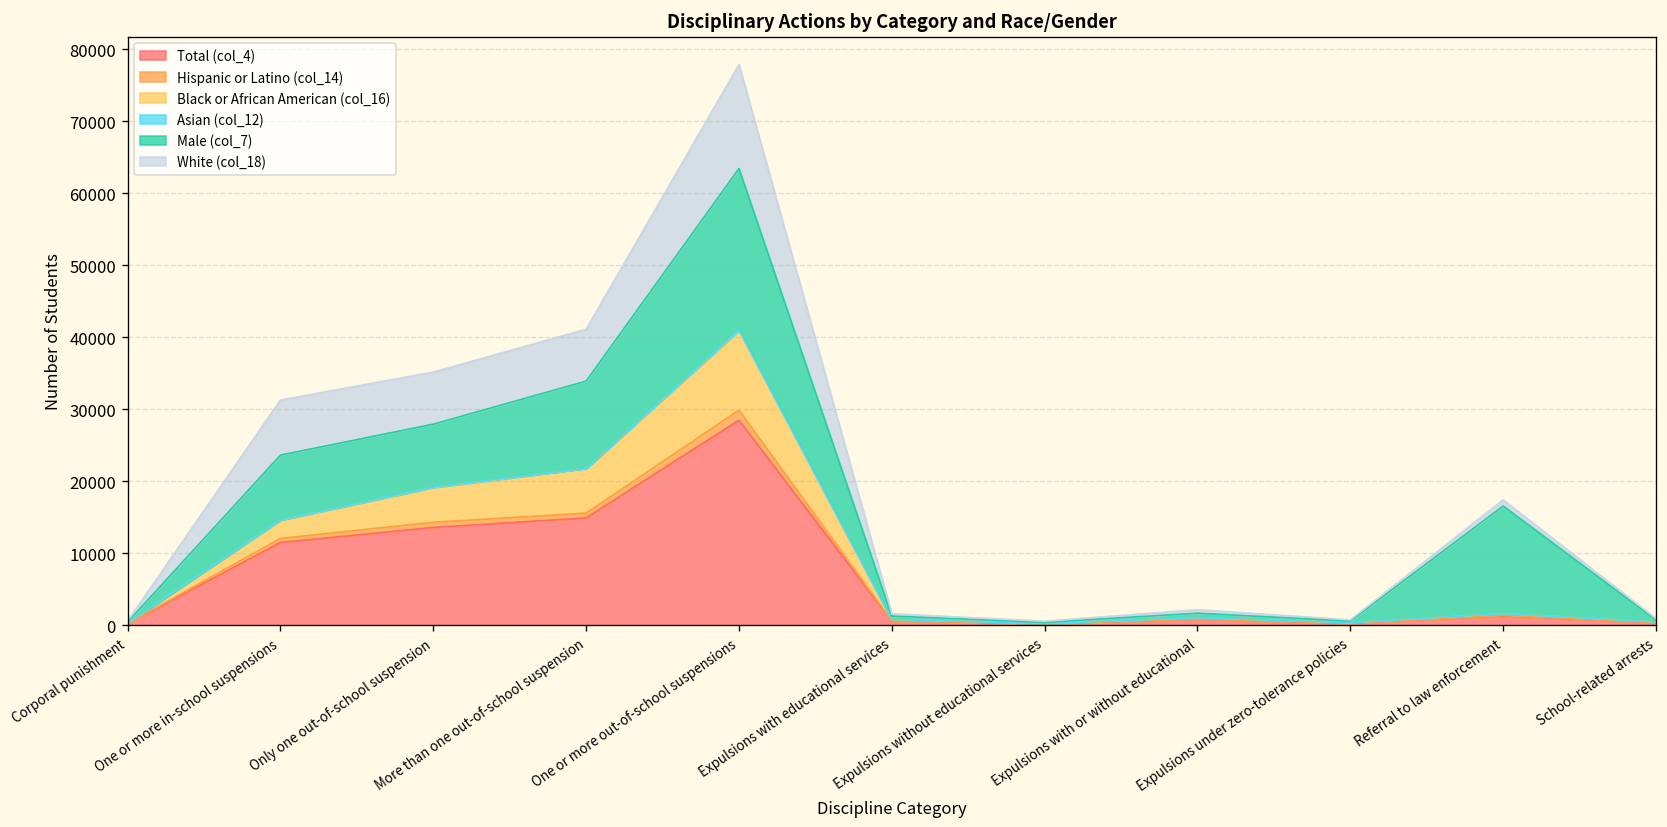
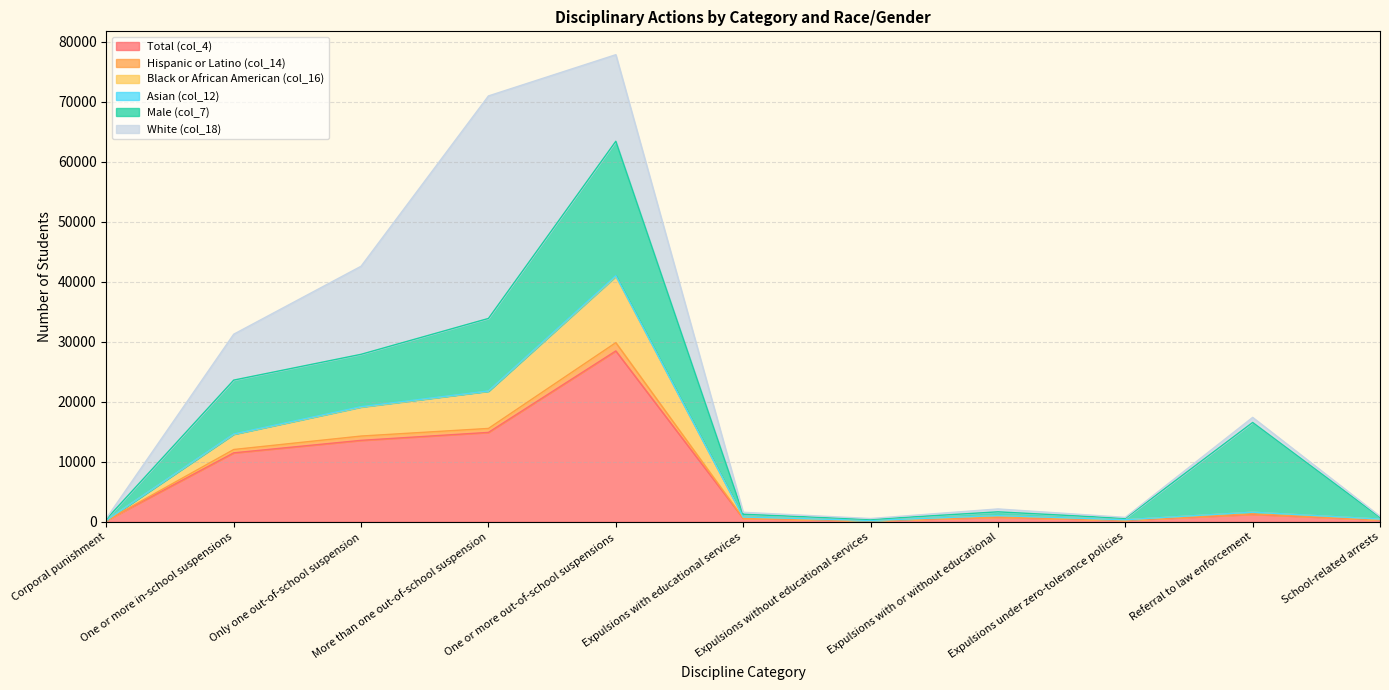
  {
    "Total (col_4)": {
      "One or more in-school suspensions": 11000,
      "Only one out-of-school suspension": 14000,
      "More than one out-of-school suspension": 15000,
      "One or more out-of-school suspensions": 28000
    },
    "Hispanic or Latino (col_14)": {
      "One or more in-school suspensions": 1000,
      "Only one out-of-school suspension": 1000,
      "More than one out-of-school suspension": 1000,
      "One or more out-of-school suspensions": 1000
    },
    "Asian (col_12)": {
      "One or more in-school suspensions": 3000,
      "Only one out-of-school suspension": 5000,
      "More than one out-of-school suspension": 6000,
      "One or more out-of-school suspensions": 11000
    },
    "Male (col_7)": {
      "One or more in-school suspensions": 9000,
      "Only one out-of-school suspension": 9000,
      "More than one out-of-school suspension": 12000,
      "One or more out-of-school suspensions": 22000,
      "Expulsions with or without educational": 1000,
      "Referral to law enforcement": 15000
    },
    "White (col_18)": {
      "One or more in-school suspensions": 8000,
-     "Only one out-of-school suspension": 7000,
-     "More than one out-of-school suspension": 7000,
+     "Only one out-of-school suspension": 15000,
+     "More than one out-of-school suspension": 37000,
      "One or more out-of-school suspensions": 14000,
      "Expulsions with or without educational": 0,
      "Referral to law enforcement": 1000
    }
  }
